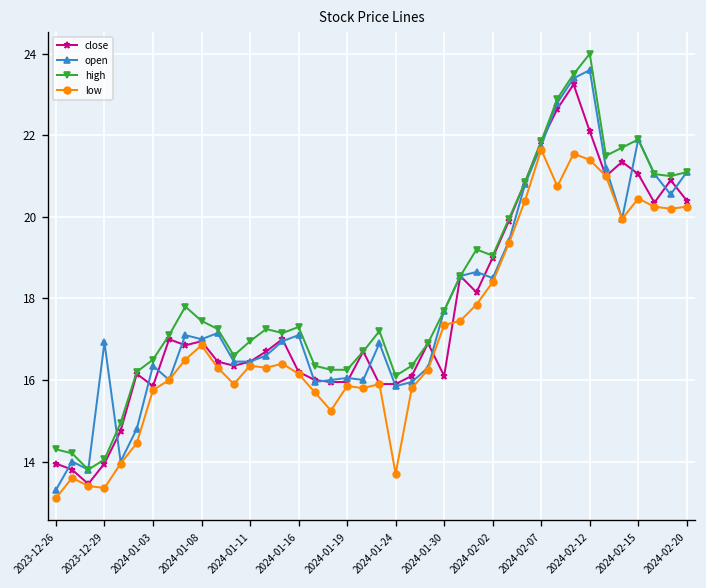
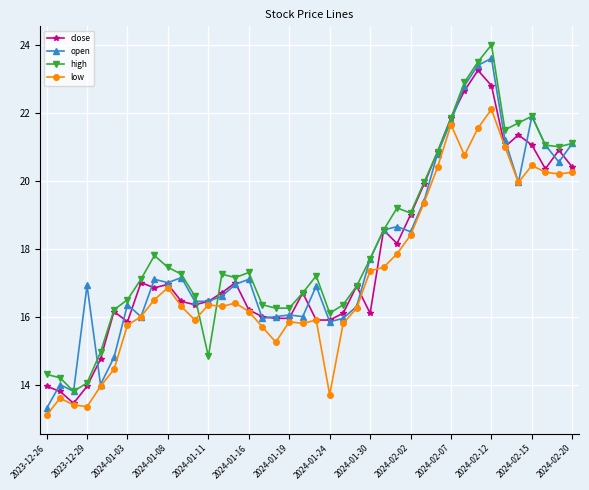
  {
    "close": {
      "2023-12-26": 14.0,
      "2023-12-29": 14.0,
      "2024-01-03": 15.9,
      "2024-01-19": 16.0,
      "2024-01-30": 16.1,
-     "2024-02-12": 22.1,
+     "2024-02-12": 22.8,
      "2024-02-15": 21.1,
      "2024-02-20": 20.4
    },
    "open": {
      "2023-12-26": 13.3,
      "2023-12-29": 16.9,
      "2024-01-03": 16.4,
      "2024-01-16": 17.1,
      "2024-01-19": 16.1,
      "2024-02-02": 18.5,
      "2024-02-07": 21.8,
      "2024-02-12": 23.6
    },
    "high": {
      "2023-12-26": 14.3,
      "2023-12-29": 14.1,
      "2024-01-03": 16.5,
      "2024-01-08": 17.5,
-     "2024-01-11": 17.0,
+     "2024-01-11": 14.8,
      "2024-01-16": 17.3,
      "2024-01-19": 16.3,
      "2024-01-24": 16.1,
      "2024-02-12": 24.0
    },
    "low": {
      "2023-12-26": 13.1,
      "2023-12-29": 13.4,
      "2024-01-03": 15.8,
      "2024-01-08": 16.9,
      "2024-01-11": 16.4,
      "2024-01-19": 15.9,
      "2024-01-24": 13.7,
      "2024-01-30": 17.4,
      "2024-02-02": 18.4,
      "2024-02-07": 21.7,
-     "2024-02-12": 21.4,
+     "2024-02-12": 22.1,
      "2024-02-15": 20.5,
      "2024-02-20": 20.3
    }
  }
